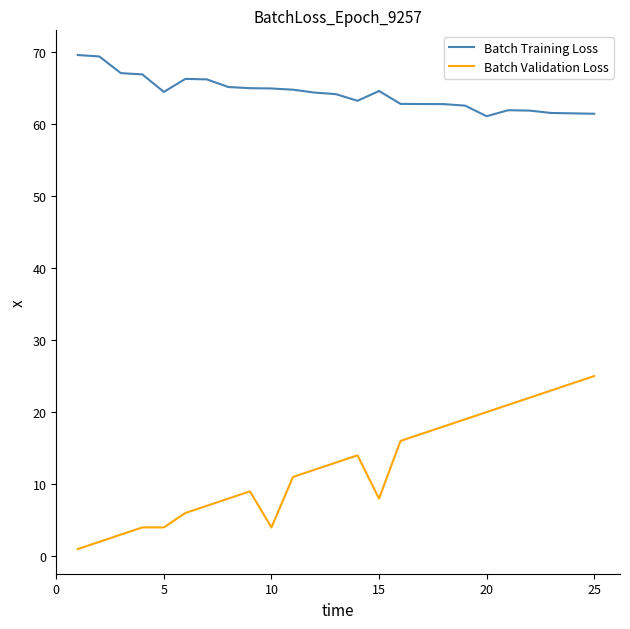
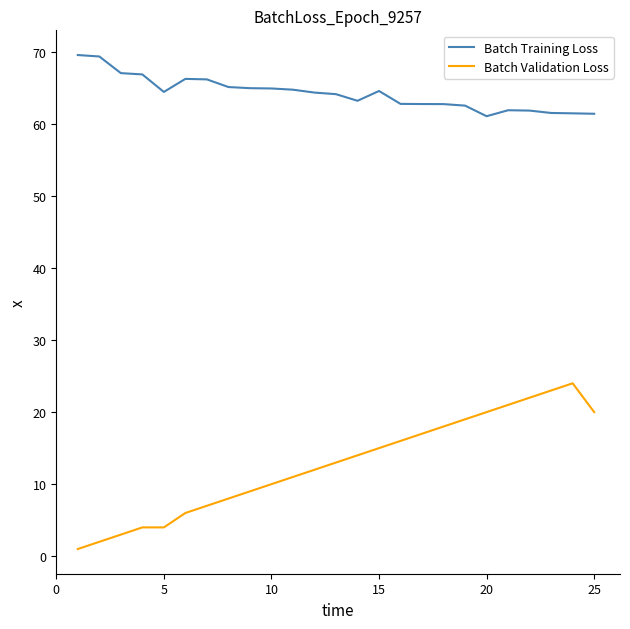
  {
    "Batch Training Loss": {
      "5": 64,
      "10": 65,
      "15": 65,
      "20": 61,
      "25": 61
    },
    "Batch Validation Loss": {
      "5": 4,
-     "10": 4,
-     "15": 8,
+     "10": 10,
+     "15": 15,
      "20": 20,
-     "25": 25
+     "25": 20
    }
  }
